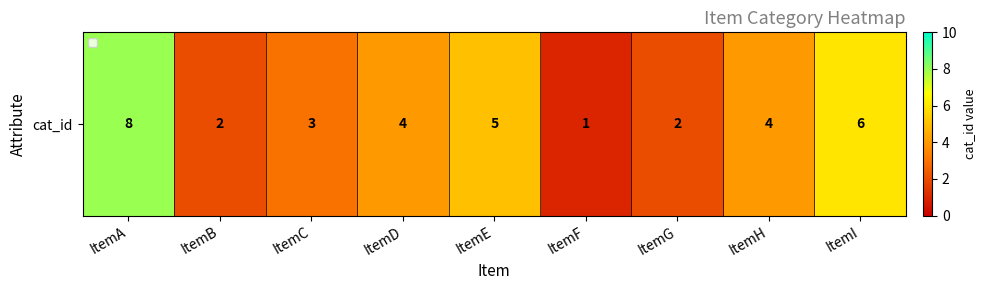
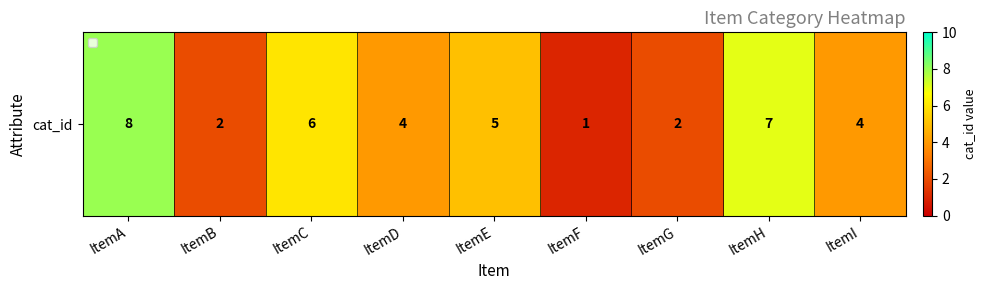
  {
    "cat_id": {
      "ItemA": 8,
      "ItemB": 2,
-     "ItemC": 3,
+     "ItemC": 6,
      "ItemD": 4,
      "ItemE": 5,
      "ItemF": 1,
      "ItemG": 2,
-     "ItemH": 4,
-     "ItemI": 6
+     "ItemH": 7,
+     "ItemI": 4
    }
  }
